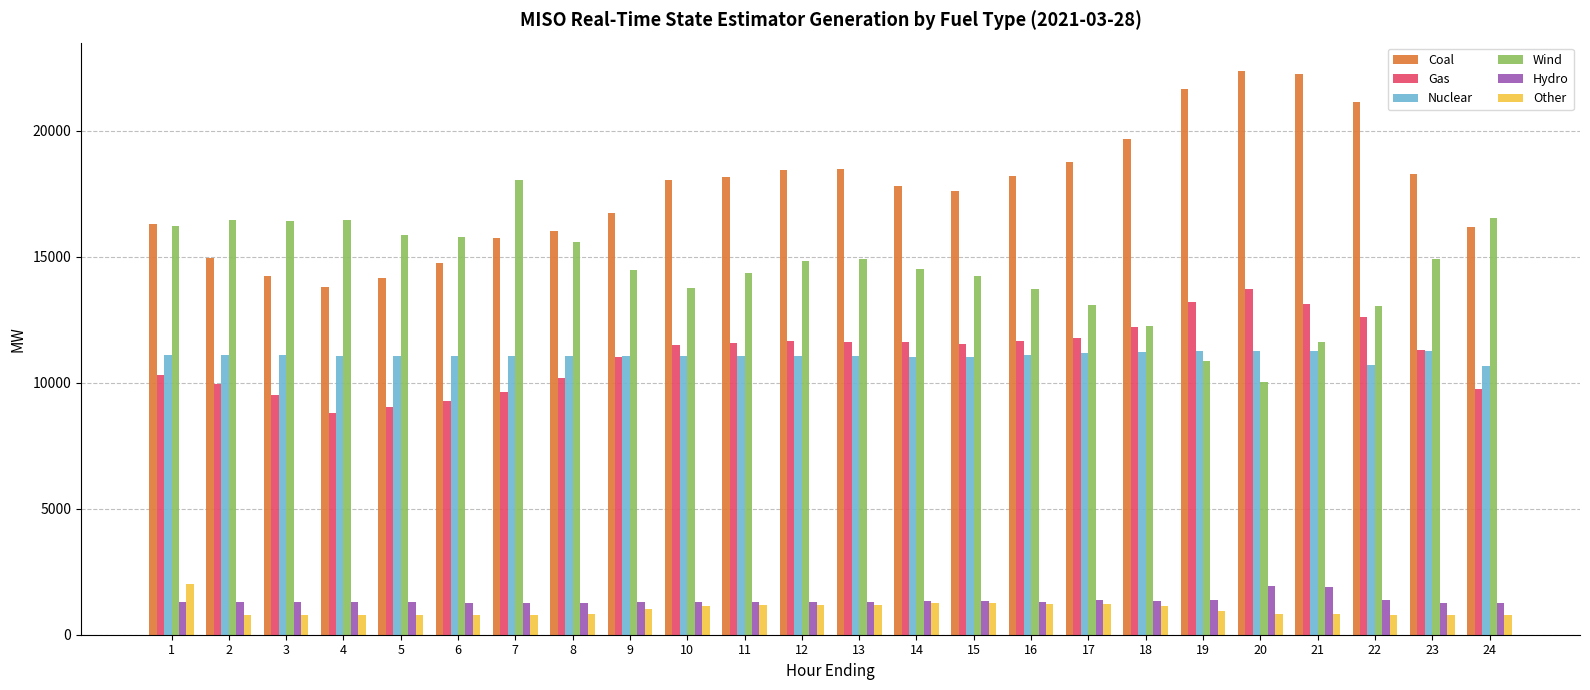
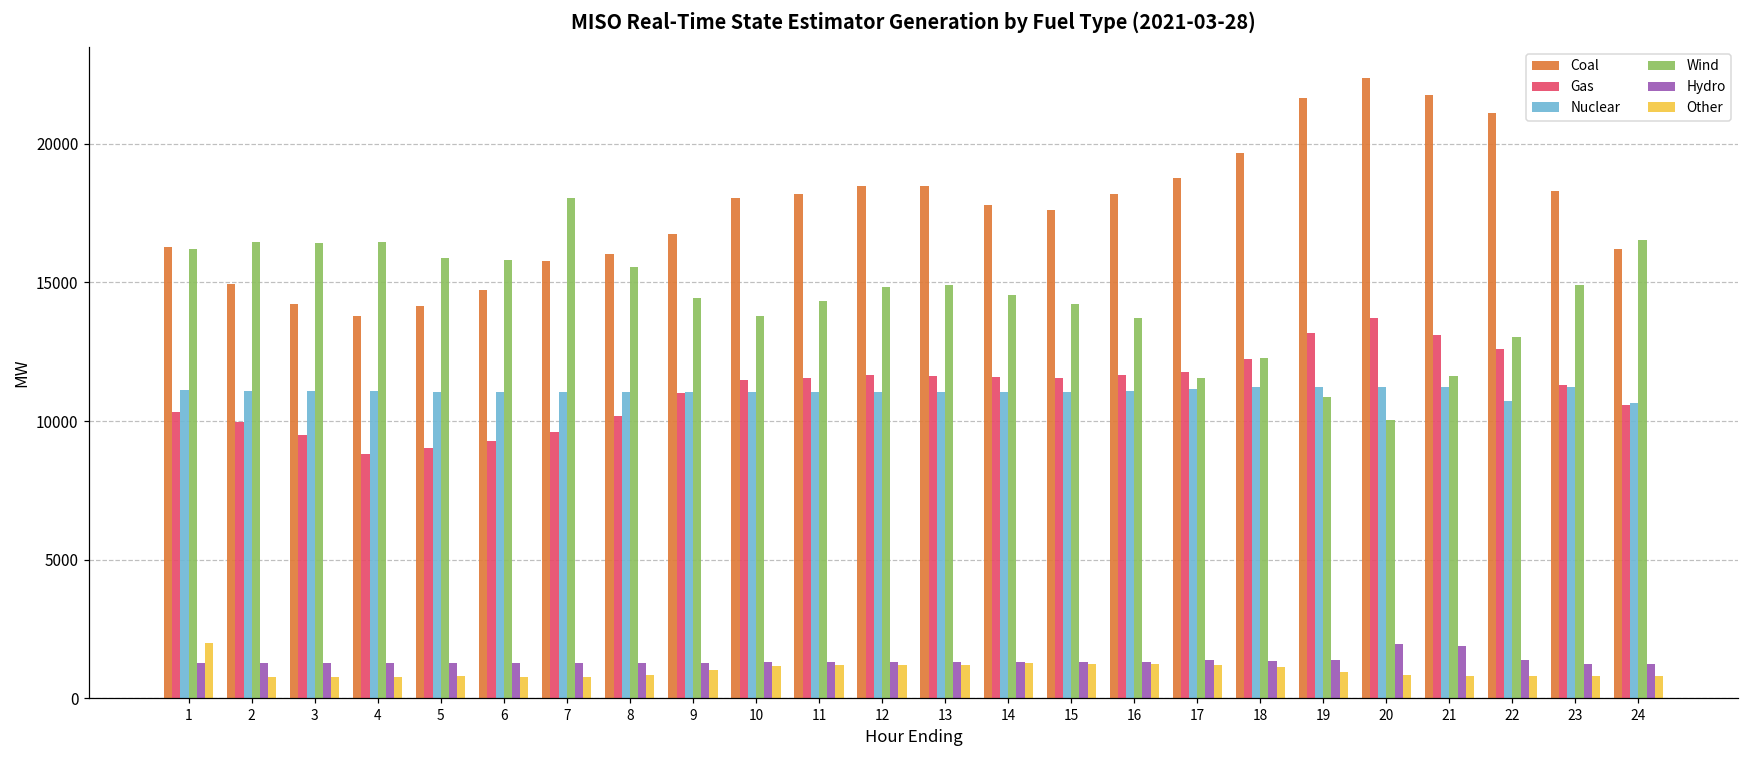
  {
    "Coal": {
      "1": 16300,
      "2": 14900,
      "3": 14200,
      "4": 13800,
      "5": 14100,
      "6": 14700,
      "7": 15800,
      "8": 16000,
      "9": 16800,
      "10": 18000,
      "11": 18200,
      "12": 18500,
      "13": 18500,
      "14": 17800,
      "15": 17600,
      "16": 18200,
      "17": 18800,
      "18": 19700,
      "19": 21600,
      "20": 22400,
-     "21": 22200,
+     "21": 21800,
      "22": 21100,
      "23": 18300,
      "24": 16200
    },
    "Gas": {
      "1": 10300,
      "2": 10000,
      "3": 9500,
      "4": 8800,
      "5": 9000,
      "6": 9300,
      "7": 9600,
      "8": 10200,
      "9": 11000,
      "10": 11500,
      "11": 11600,
      "12": 11700,
      "13": 11600,
      "14": 11600,
      "15": 11600,
      "16": 11700,
      "17": 11800,
      "18": 12200,
      "19": 13200,
      "20": 13700,
      "21": 13100,
      "22": 12600,
      "23": 11300,
-     "24": 9800
+     "24": 10600
    },
    "Nuclear": {
      "1": 11100,
      "2": 11100,
      "3": 11100,
      "4": 11100,
      "5": 11100,
      "6": 11100,
      "7": 11000,
      "8": 11000,
      "9": 11000,
      "10": 11000,
      "11": 11000,
      "12": 11000,
      "13": 11000,
      "14": 11000,
      "15": 11000,
      "16": 11100,
      "17": 11200,
      "18": 11200,
      "19": 11200,
      "20": 11200,
      "21": 11200,
      "22": 10700,
      "23": 11200,
      "24": 10700
    },
    "Wind": {
      "1": 16200,
      "2": 16400,
      "3": 16400,
      "4": 16400,
      "5": 15900,
      "6": 15800,
      "7": 18100,
      "8": 15600,
      "9": 14500,
      "10": 13800,
      "11": 14300,
      "12": 14800,
      "13": 14900,
      "14": 14500,
      "15": 14200,
      "16": 13700,
-     "17": 13100,
+     "17": 11500,
      "18": 12300,
      "19": 10900,
      "20": 10000,
      "21": 11600,
      "22": 13000,
      "23": 14900,
      "24": 16500
    },
    "Hydro": {
      "1": 1300,
      "2": 1300,
      "3": 1300,
      "4": 1300,
      "5": 1300,
      "6": 1300,
      "7": 1300,
      "8": 1300,
      "9": 1300,
      "10": 1300,
      "11": 1300,
      "12": 1300,
      "13": 1300,
      "14": 1300,
      "15": 1300,
      "16": 1300,
      "17": 1400,
      "18": 1300,
      "19": 1400,
      "20": 1900,
      "21": 1900,
      "22": 1400,
      "23": 1300,
      "24": 1200
    },
    "Other": {
      "1": 2000,
      "2": 800,
      "3": 800,
      "4": 800,
      "5": 800,
      "6": 800,
      "7": 800,
      "8": 800,
      "9": 1000,
      "10": 1200,
      "11": 1200,
      "12": 1200,
      "13": 1200,
      "14": 1300,
      "15": 1200,
      "16": 1200,
      "17": 1200,
      "18": 1100,
      "19": 1000,
      "20": 800,
      "21": 800,
      "22": 800,
      "23": 800,
      "24": 800
    }
  }
